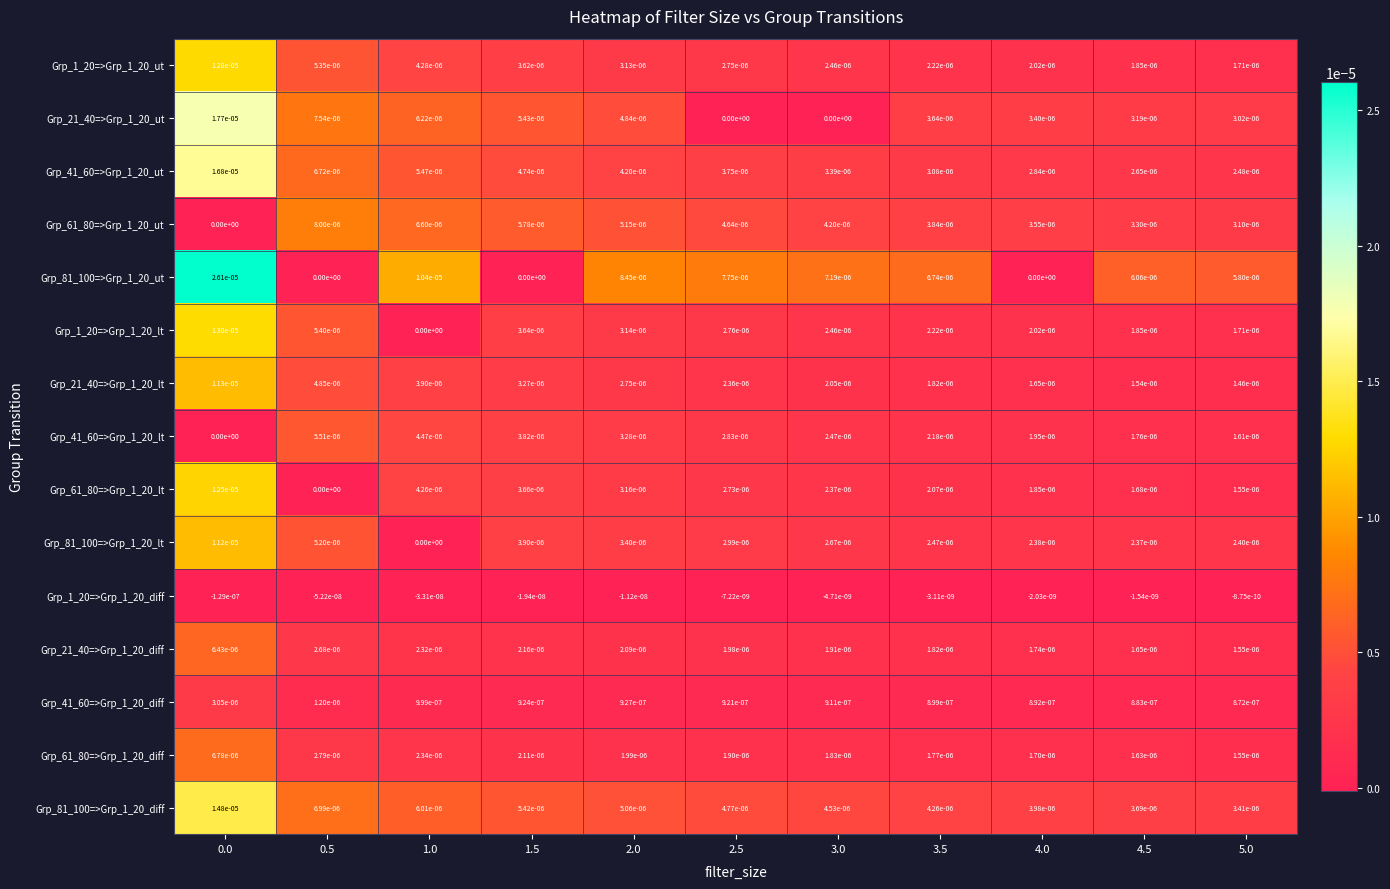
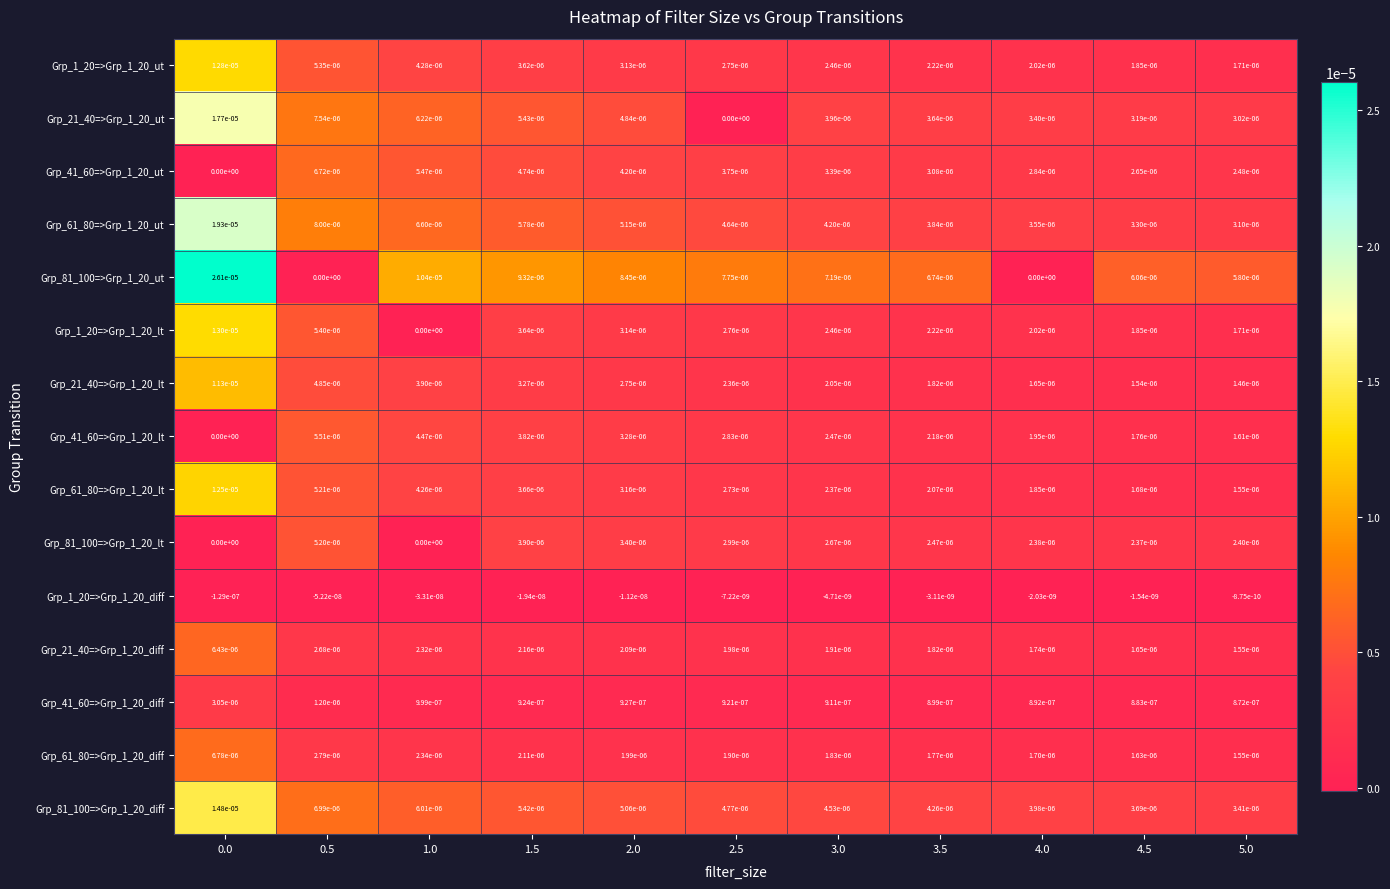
  {
    "Grp_1_20=>Grp_1_20_ut": {
      "0.0": "1.28e-05",
      "0.5": "5.35e-06",
      "1.0": "4.28e-06",
      "1.5": "3.62e-06",
      "2.0": "3.13e-06",
      "2.5": "2.75e-06",
      "3.0": "2.46e-06",
      "3.5": "2.22e-06",
      "4.0": "2.02e-06",
      "4.5": "1.85e-06",
      "5.0": "1.71e-06"
    },
    "Grp_21_40=>Grp_1_20_ut": {
      "0.0": "1.77e-05",
      "0.5": "7.54e-06",
      "1.0": "6.22e-06",
      "1.5": "5.43e-06",
      "2.0": "4.84e-06",
      "2.5": "0.00e+00",
-     "3.0": "0.00e+00",
+     "3.0": "3.96e-06",
      "3.5": "3.64e-06",
      "4.0": "3.40e-06",
      "4.5": "3.19e-06",
      "5.0": "3.02e-06"
    },
    "Grp_41_60=>Grp_1_20_ut": {
-     "0.0": "1.68e-05",
+     "0.0": "0.00e+00",
      "0.5": "6.72e-06",
      "1.0": "5.47e-06",
      "1.5": "4.74e-06",
      "2.0": "4.20e-06",
      "2.5": "3.75e-06",
      "3.0": "3.39e-06",
      "3.5": "3.08e-06",
      "4.0": "2.84e-06",
      "4.5": "2.65e-06",
      "5.0": "2.48e-06"
    },
    "Grp_61_80=>Grp_1_20_ut": {
-     "0.0": "0.00e+00",
+     "0.0": "1.93e-05",
      "0.5": "8.00e-06",
      "1.0": "6.60e-06",
      "1.5": "5.78e-06",
      "2.0": "5.15e-06",
      "2.5": "4.64e-06",
      "3.0": "4.20e-06",
      "3.5": "3.84e-06",
      "4.0": "3.55e-06",
      "4.5": "3.30e-06",
      "5.0": "3.10e-06"
    },
    "Grp_81_100=>Grp_1_20_ut": {
      "0.0": "2.61e-05",
      "0.5": "0.00e+00",
      "1.0": "1.04e-05",
-     "1.5": "0.00e+00",
+     "1.5": "9.32e-06",
      "2.0": "8.45e-06",
      "2.5": "7.75e-06",
      "3.0": "7.19e-06",
      "3.5": "6.74e-06",
      "4.0": "0.00e+00",
      "4.5": "6.06e-06",
      "5.0": "5.80e-06"
    },
    "Grp_1_20=>Grp_1_20_lt": {
      "0.0": "1.30e-05",
      "0.5": "5.40e-06",
      "1.0": "0.00e+00",
      "1.5": "3.64e-06",
      "2.0": "3.14e-06",
      "2.5": "2.76e-06",
      "3.0": "2.46e-06",
      "3.5": "2.22e-06",
      "4.0": "2.02e-06",
      "4.5": "1.85e-06",
      "5.0": "1.71e-06"
    },
    "Grp_21_40=>Grp_1_20_lt": {
      "0.0": "1.13e-05",
      "0.5": "4.85e-06",
      "1.0": "3.90e-06",
      "1.5": "3.27e-06",
      "2.0": "2.75e-06",
      "2.5": "2.36e-06",
      "3.0": "2.05e-06",
      "3.5": "1.82e-06",
      "4.0": "1.65e-06",
      "4.5": "1.54e-06",
      "5.0": "1.46e-06"
    },
    "Grp_41_60=>Grp_1_20_lt": {
      "0.0": "0.00e+00",
      "0.5": "5.51e-06",
      "1.0": "4.47e-06",
      "1.5": "3.82e-06",
      "2.0": "3.28e-06",
      "2.5": "2.83e-06",
      "3.0": "2.47e-06",
      "3.5": "2.18e-06",
      "4.0": "1.95e-06",
      "4.5": "1.76e-06",
      "5.0": "1.61e-06"
    },
    "Grp_61_80=>Grp_1_20_lt": {
      "0.0": "1.25e-05",
-     "0.5": "0.00e+00",
+     "0.5": "5.21e-06",
      "1.0": "4.26e-06",
      "1.5": "3.66e-06",
      "2.0": "3.16e-06",
      "2.5": "2.73e-06",
      "3.0": "2.37e-06",
      "3.5": "2.07e-06",
      "4.0": "1.85e-06",
      "4.5": "1.68e-06",
      "5.0": "1.55e-06"
    },
    "Grp_81_100=>Grp_1_20_lt": {
-     "0.0": "1.12e-05",
+     "0.0": "0.00e+00",
      "0.5": "5.20e-06",
      "1.0": "0.00e+00",
      "1.5": "3.90e-06",
      "2.0": "3.40e-06",
      "2.5": "2.99e-06",
      "3.0": "2.67e-06",
      "3.5": "2.47e-06",
      "4.0": "2.38e-06",
      "4.5": "2.37e-06",
      "5.0": "2.40e-06"
    },
    "Grp_1_20=>Grp_1_20_diff": {
      "0.0": "-1.29e-07",
      "0.5": "-5.22e-08",
      "1.0": "-3.31e-08",
      "1.5": "-1.94e-08",
      "2.0": "-1.12e-08",
      "2.5": "-7.22e-09",
      "3.0": "-4.71e-09",
      "3.5": "-3.11e-09",
      "4.0": "-2.03e-09",
      "4.5": "-1.54e-09",
      "5.0": "-8.75e-10"
    },
    "Grp_21_40=>Grp_1_20_diff": {
      "0.0": "6.43e-06",
      "0.5": "2.68e-06",
      "1.0": "2.32e-06",
      "1.5": "2.16e-06",
      "2.0": "2.09e-06",
      "2.5": "1.98e-06",
      "3.0": "1.91e-06",
      "3.5": "1.82e-06",
      "4.0": "1.74e-06",
      "4.5": "1.65e-06",
      "5.0": "1.55e-06"
    },
    "Grp_41_60=>Grp_1_20_diff": {
      "0.0": "3.05e-06",
      "0.5": "1.20e-06",
      "1.0": "9.99e-07",
      "1.5": "9.24e-07",
      "2.0": "9.27e-07",
      "2.5": "9.21e-07",
      "3.0": "9.11e-07",
      "3.5": "8.99e-07",
      "4.0": "8.92e-07",
      "4.5": "8.83e-07",
      "5.0": "8.72e-07"
    },
    "Grp_61_80=>Grp_1_20_diff": {
      "0.0": "6.78e-06",
      "0.5": "2.79e-06",
      "1.0": "2.34e-06",
      "1.5": "2.11e-06",
      "2.0": "1.99e-06",
      "2.5": "1.90e-06",
      "3.0": "1.83e-06",
      "3.5": "1.77e-06",
      "4.0": "1.70e-06",
      "4.5": "1.63e-06",
      "5.0": "1.55e-06"
    },
    "Grp_81_100=>Grp_1_20_diff": {
      "0.0": "1.48e-05",
      "0.5": "6.99e-06",
      "1.0": "6.01e-06",
      "1.5": "5.42e-06",
      "2.0": "5.06e-06",
      "2.5": "4.77e-06",
      "3.0": "4.53e-06",
      "3.5": "4.26e-06",
      "4.0": "3.98e-06",
      "4.5": "3.69e-06",
      "5.0": "3.41e-06"
    }
  }
